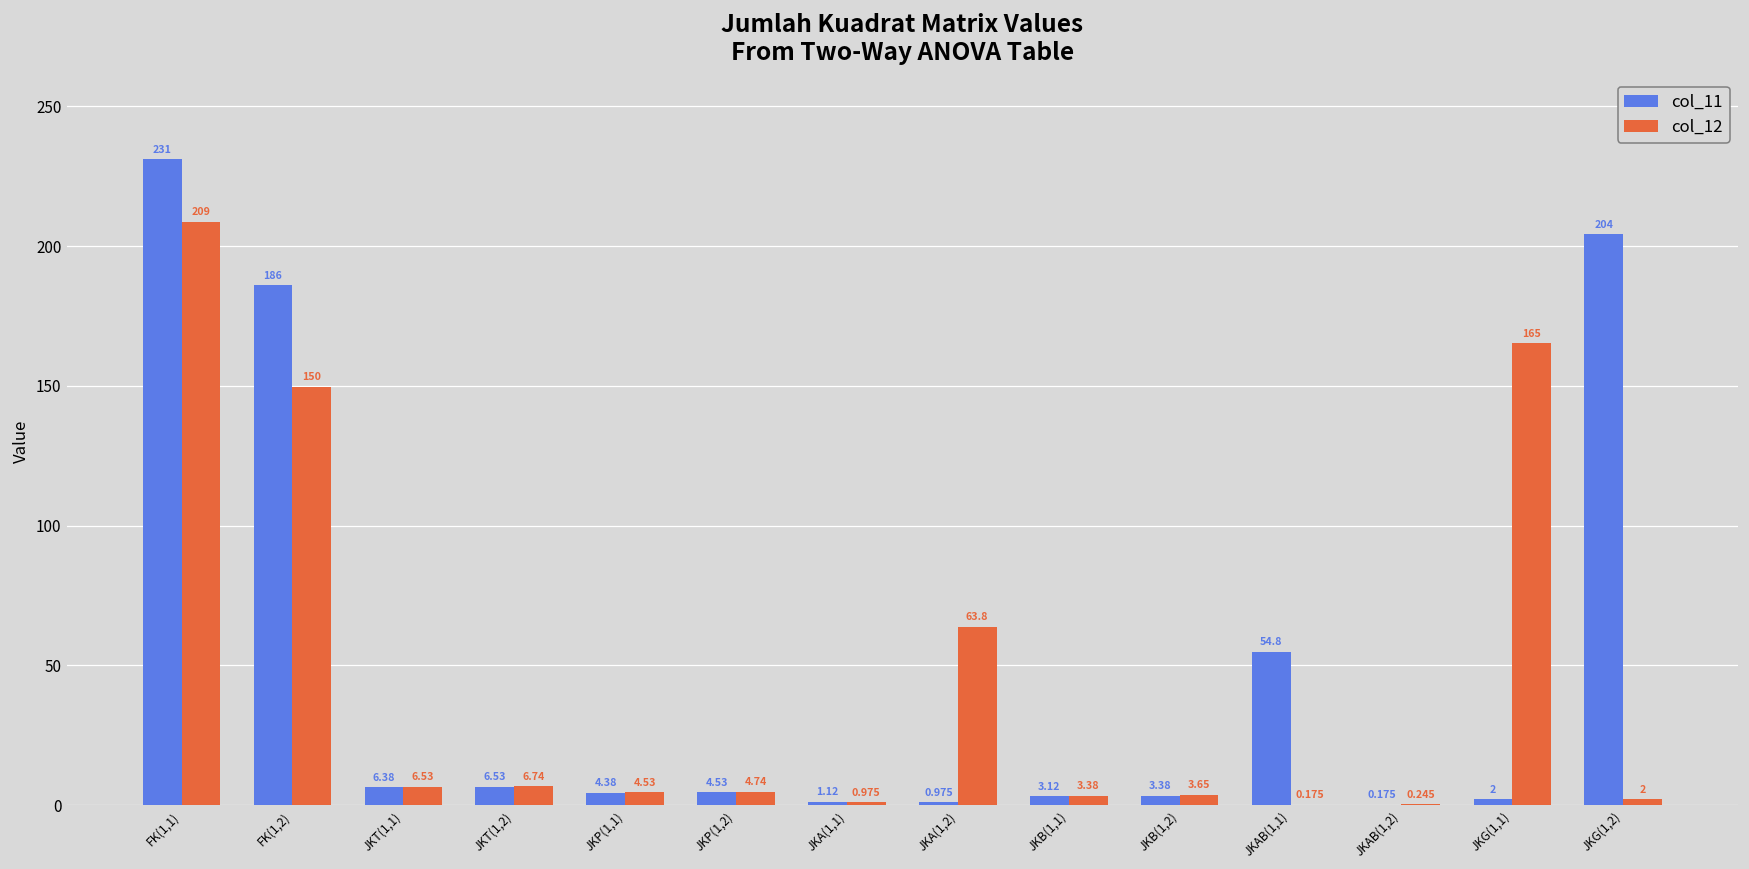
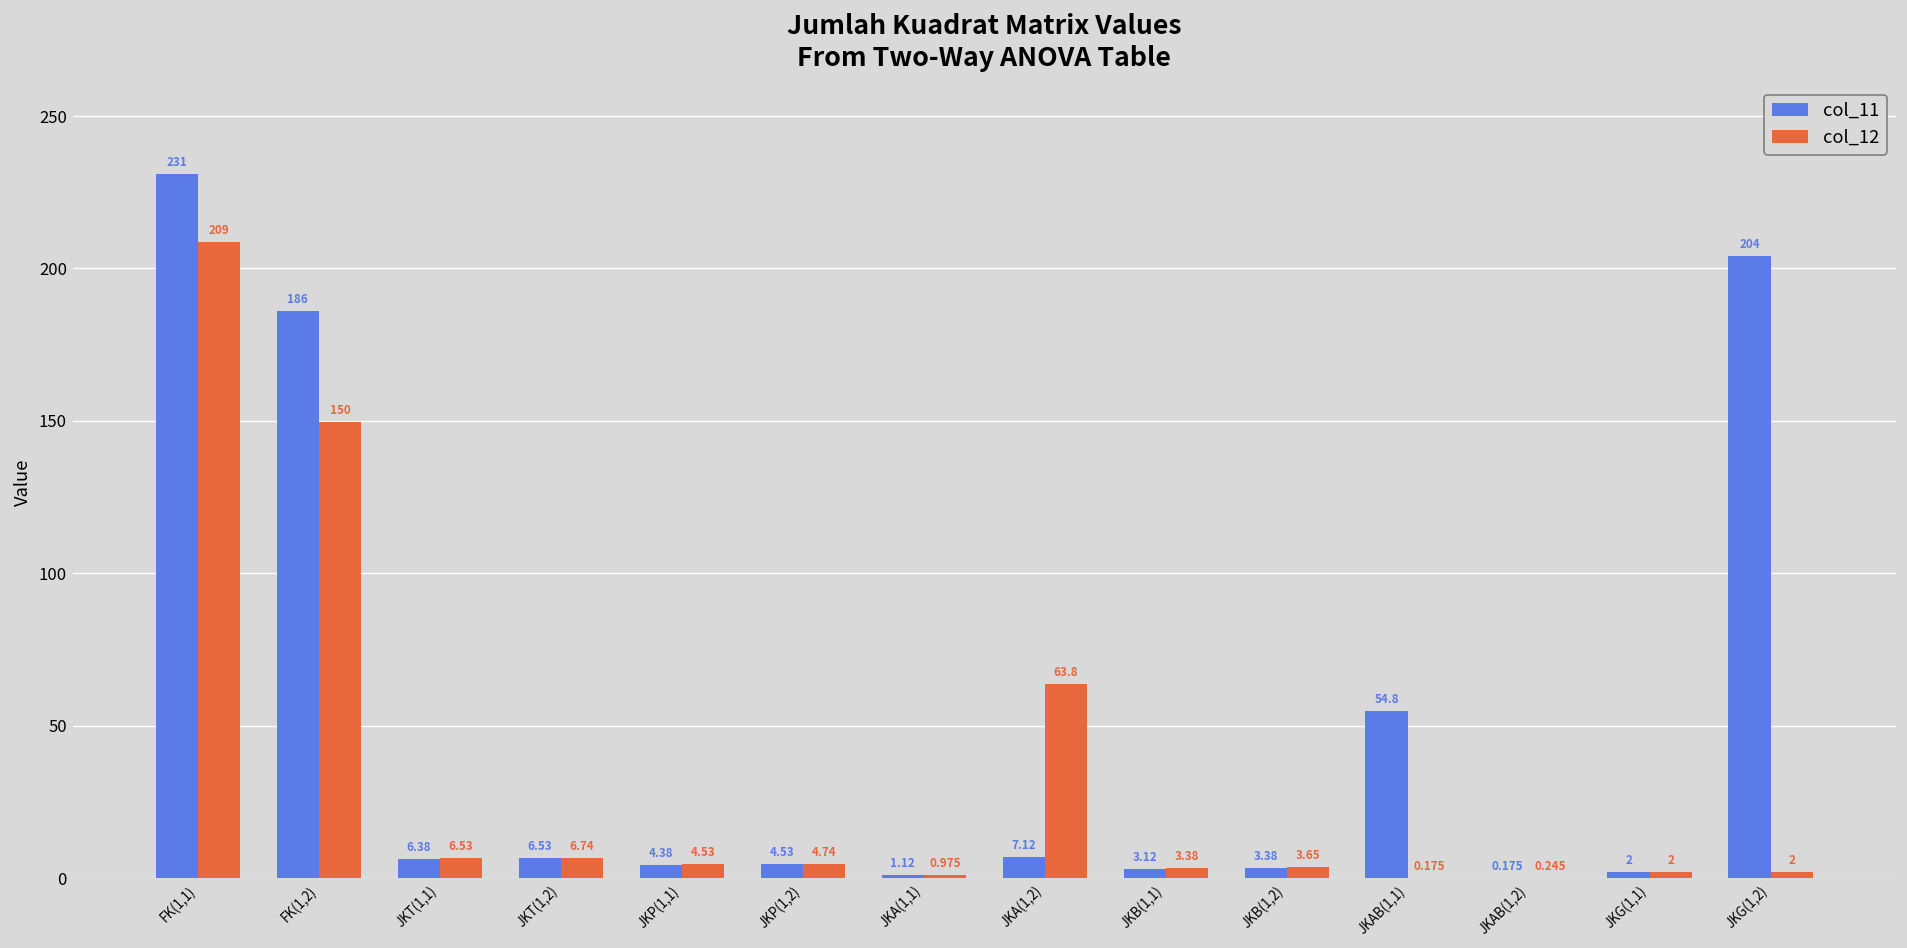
  {
    "col_11": {
      "FK(1,1)": 231,
      "FK(1,2)": 186,
      "JKT(1,1)": 6.38,
      "JKT(1,2)": 6.53,
      "JKP(1,1)": 4.38,
      "JKP(1,2)": 4.53,
      "JKA(1,1)": 1.12,
-     "JKA(1,2)": 0.975,
+     "JKA(1,2)": 7.12,
      "JKB(1,1)": 3.12,
      "JKB(1,2)": 3.38,
      "JKAB(1,1)": 54.8,
      "JKAB(1,2)": 0.175,
      "JKG(1,1)": 2,
      "JKG(1,2)": 204
    },
    "col_12": {
      "FK(1,1)": 209,
      "FK(1,2)": 150,
      "JKT(1,1)": 6.53,
      "JKT(1,2)": 6.74,
      "JKP(1,1)": 4.53,
      "JKP(1,2)": 4.74,
      "JKA(1,1)": 0.975,
      "JKA(1,2)": 63.8,
      "JKB(1,1)": 3.38,
      "JKB(1,2)": 3.65,
      "JKAB(1,1)": 0.175,
      "JKAB(1,2)": 0.245,
-     "JKG(1,1)": 165,
+     "JKG(1,1)": 2,
      "JKG(1,2)": 2
    }
  }
